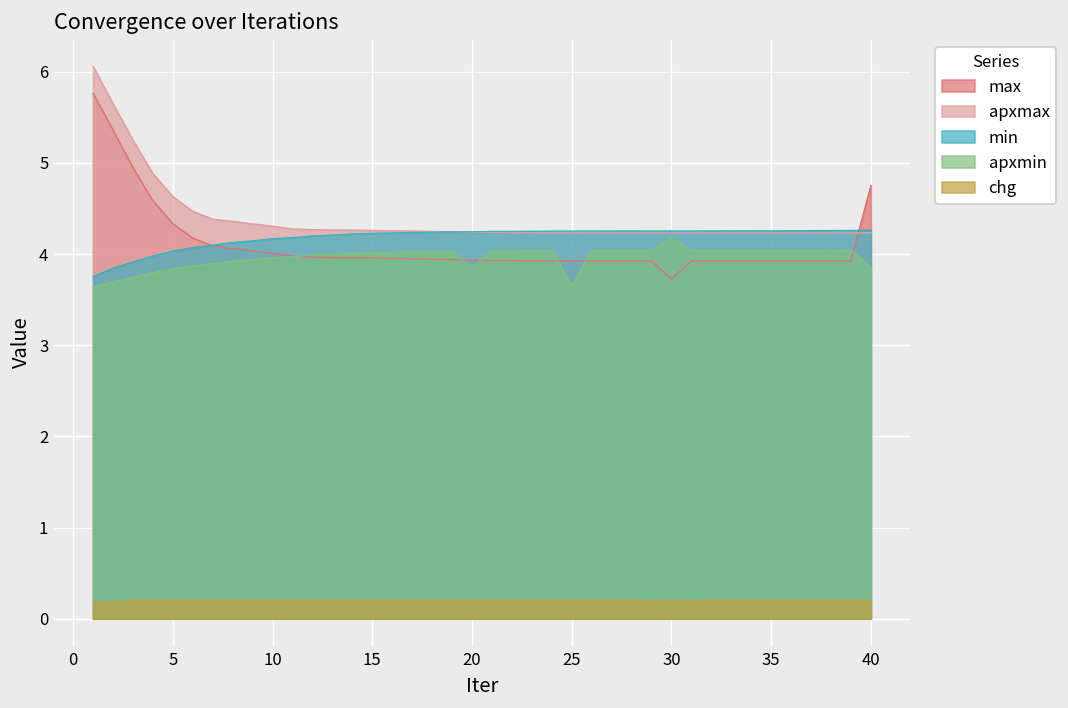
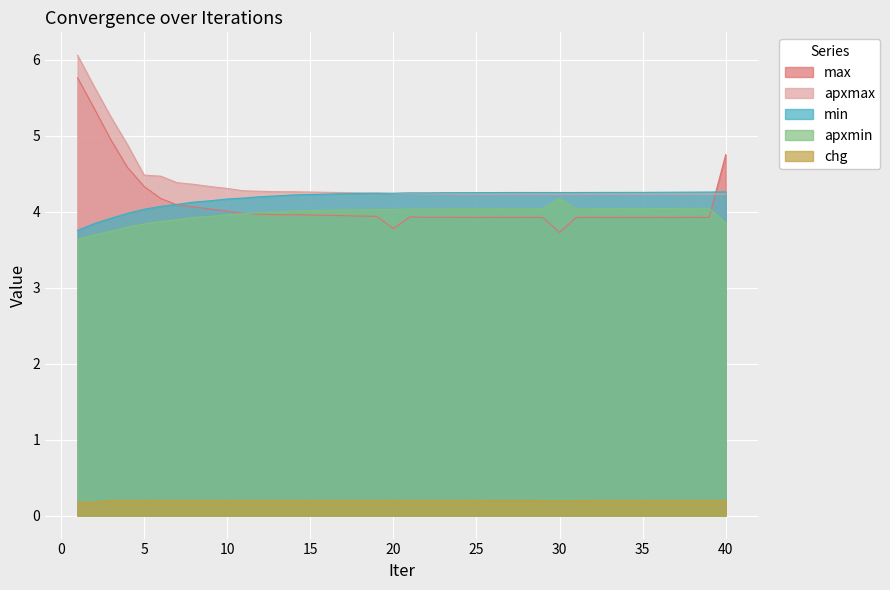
  {
    "max": {
      "5": 4.3,
      "10": 4.0,
      "15": 4.0,
-     "20": 3.9,
+     "20": 3.8,
      "25": 3.9,
      "30": 3.7,
      "35": 3.9,
      "40": 4.8
    },
    "apxmax": {
-     "5": 4.6,
+     "5": 4.5,
      "10": 4.3
    },
    "min": {
      "5": 4.0,
      "10": 4.2
    },
    "apxmin": {
      "5": 3.8,
      "10": 4.0,
      "15": 4.0,
-     "20": 3.9,
-     "25": 3.7,
+     "20": 4.0,
+     "25": 4.0,
      "30": 4.2,
      "35": 4.0,
      "40": 3.9
    },
    "chg": {
      "5": 0.2,
      "10": 0.2,
      "15": 0.2,
      "20": 0.2,
      "25": 0.2,
      "30": 0.2,
      "35": 0.2,
      "40": 0.2
    }
  }
